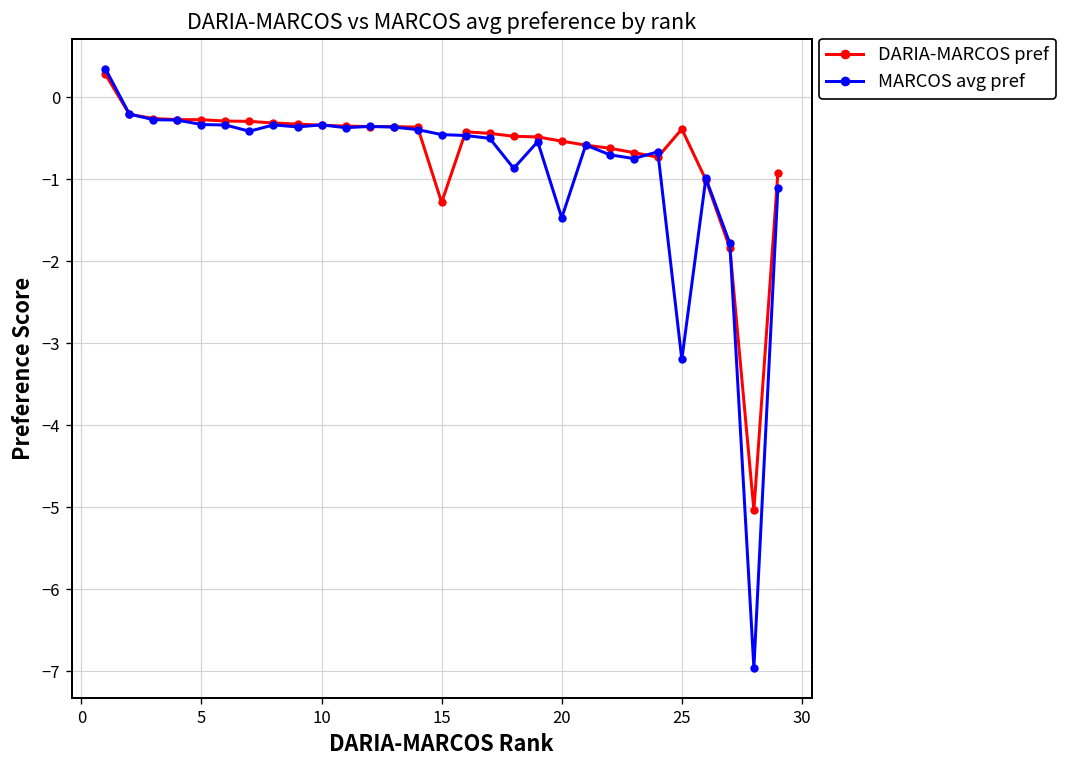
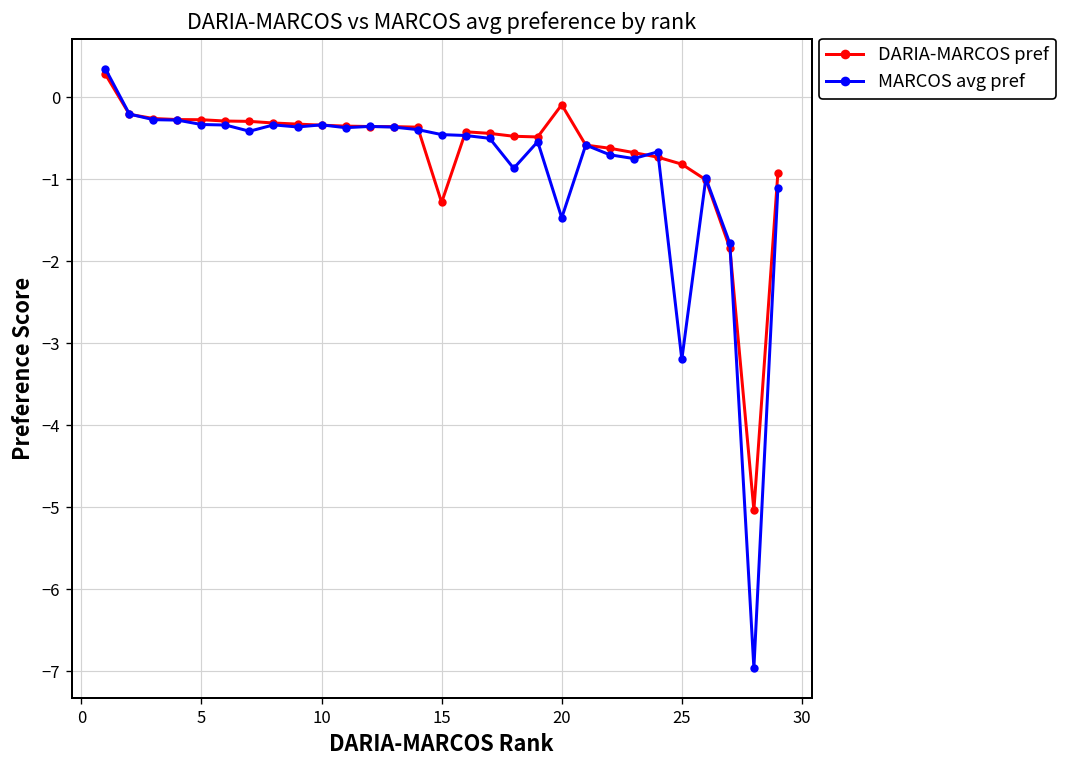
  {
    "DARIA-MARCOS pref": {
      "5": -0.3,
      "15": -1.3,
-     "20": -0.5,
-     "25": -0.4
+     "20": -0.1,
+     "25": -0.8
    },
    "MARCOS avg pref": {
      "5": -0.3,
      "15": -0.5,
      "20": -1.5,
      "25": -3.2
    }
  }
